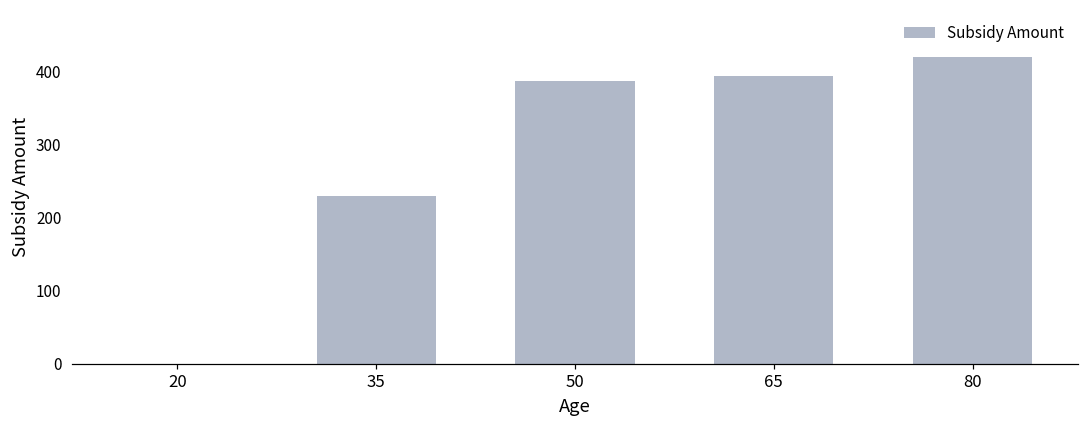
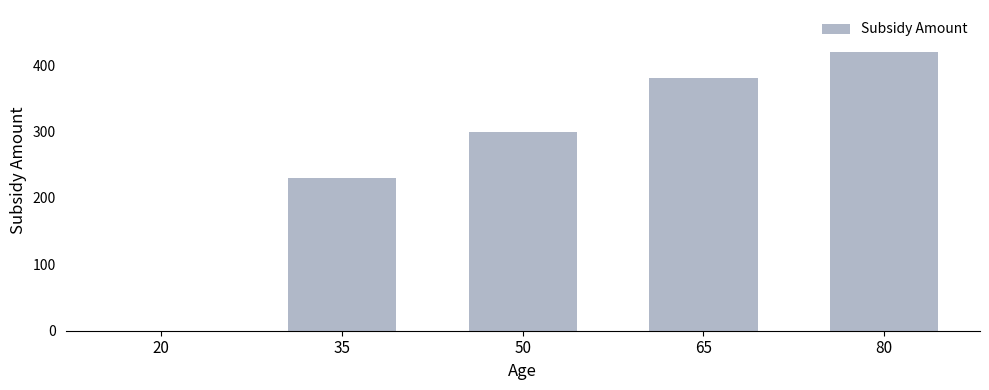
  {
    "20": 0,
    "35": 230,
-   "50": 390,
-   "65": 390,
+   "50": 300,
+   "65": 380,
    "80": 420
  }
